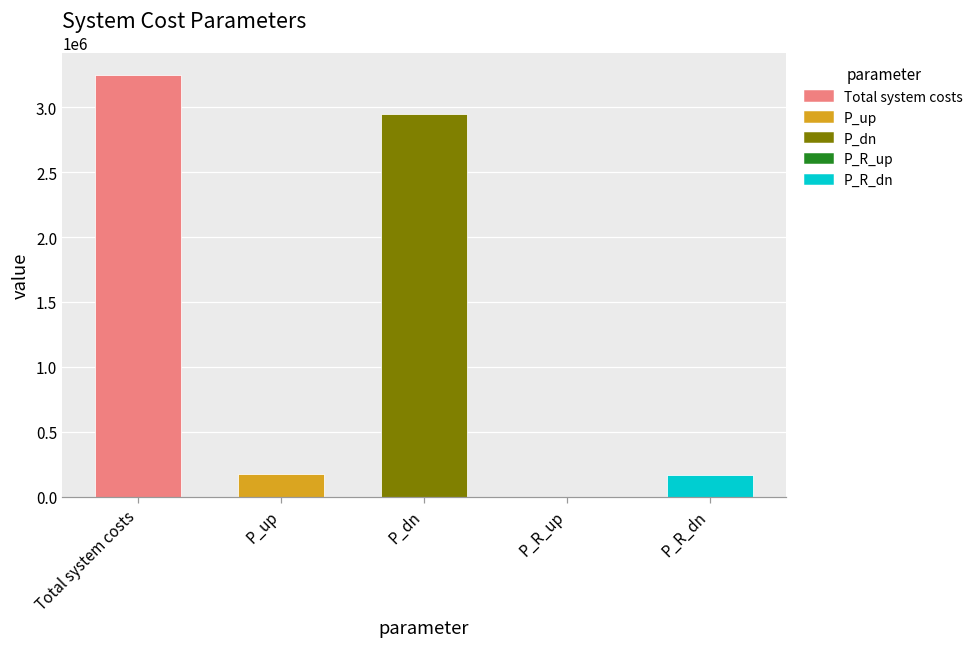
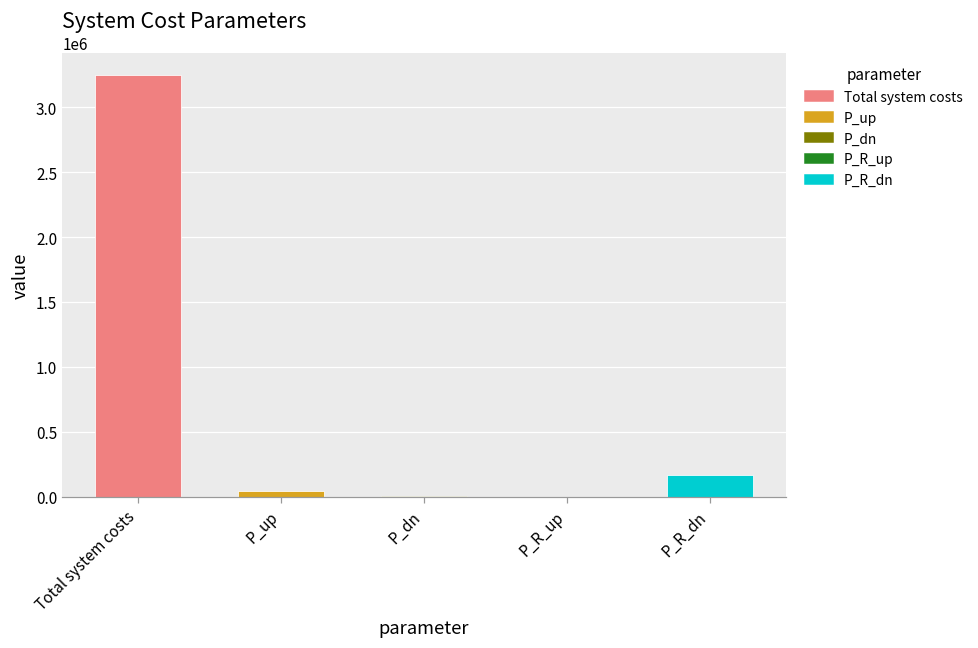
  {
    "Total system costs": 3250000,
-   "P_up": 170000,
-   "P_dn": 2950000,
+   "P_up": 40000,
+   "P_dn": 0,
    "P_R_up": 0,
    "P_R_dn": 170000
  }
